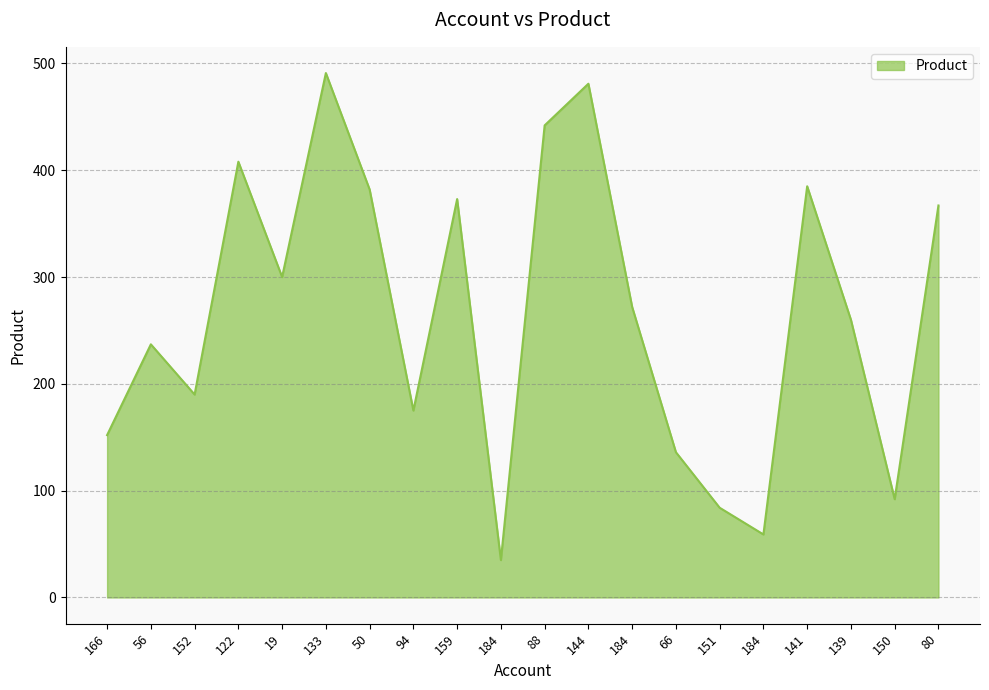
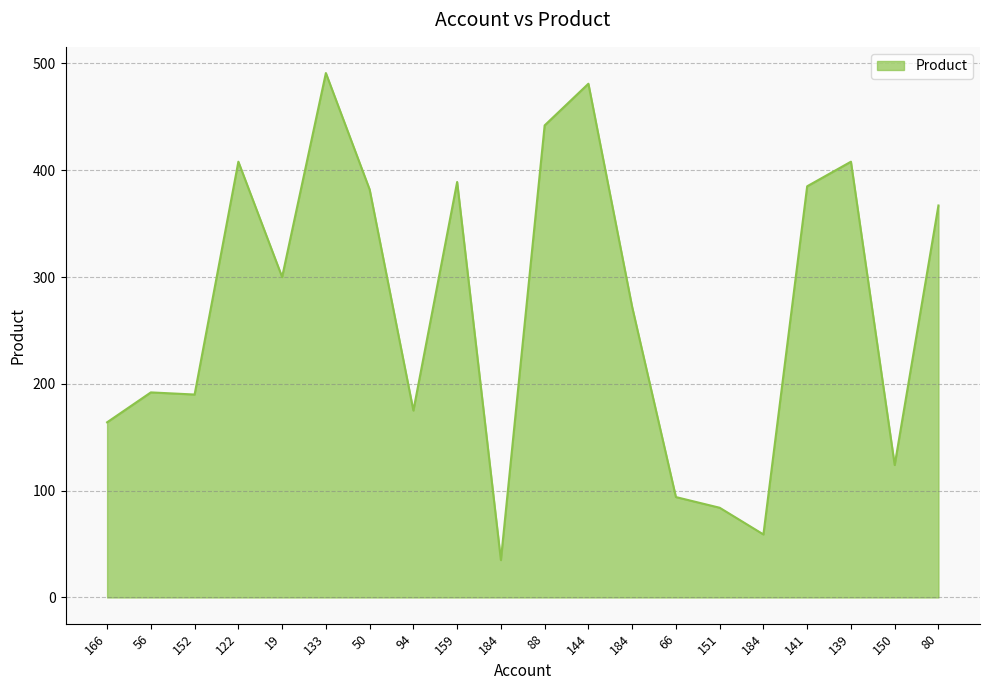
  {
-   "166": 152,
-   "56": 237,
+   "166": 164,
+   "56": 192,
    "152": 190,
    "122": 408,
    "19": 300,
    "133": 491,
    "50": 382,
    "94": 175,
-   "159": 373,
+   "159": 389,
    "88": 442,
    "144": 481,
-   "66": 136,
+   "66": 94,
    "151": 84,
    "141": 385,
-   "139": 260,
-   "150": 92,
+   "139": 408,
+   "150": 124,
    "80": 367
  }
